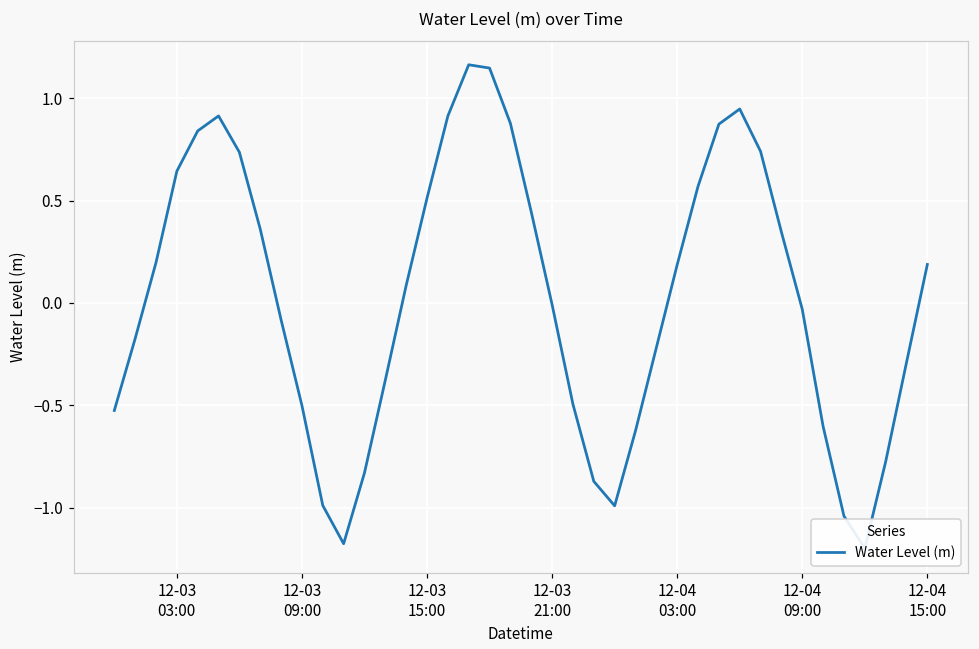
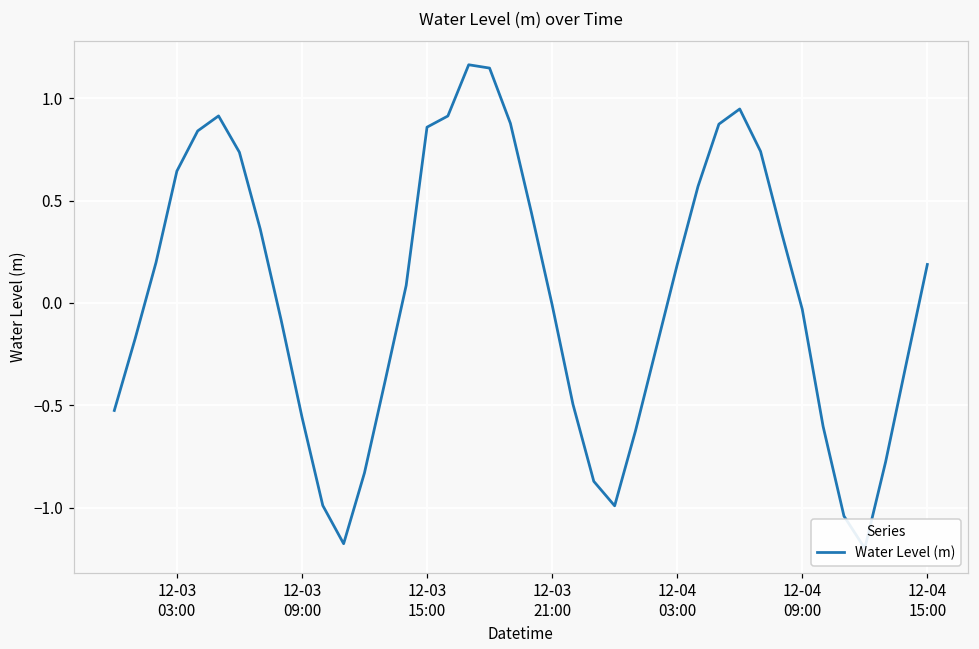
  {
    "12-03 03:00": 0.64,
-   "12-03 09:00": -0.50,
-   "12-03 15:00": 0.51,
+   "12-03 09:00": -0.56,
+   "12-03 15:00": 0.86,
    "12-03 21:00": -0.01,
    "12-04 03:00": 0.19,
    "12-04 09:00": -0.03,
    "12-04 15:00": 0.19
  }
